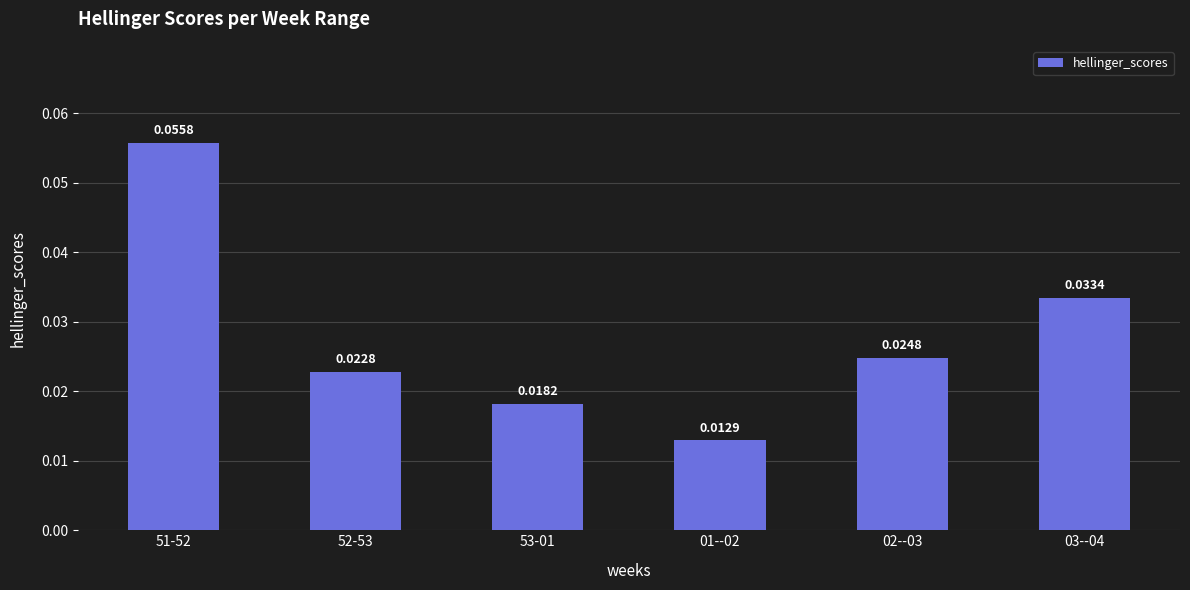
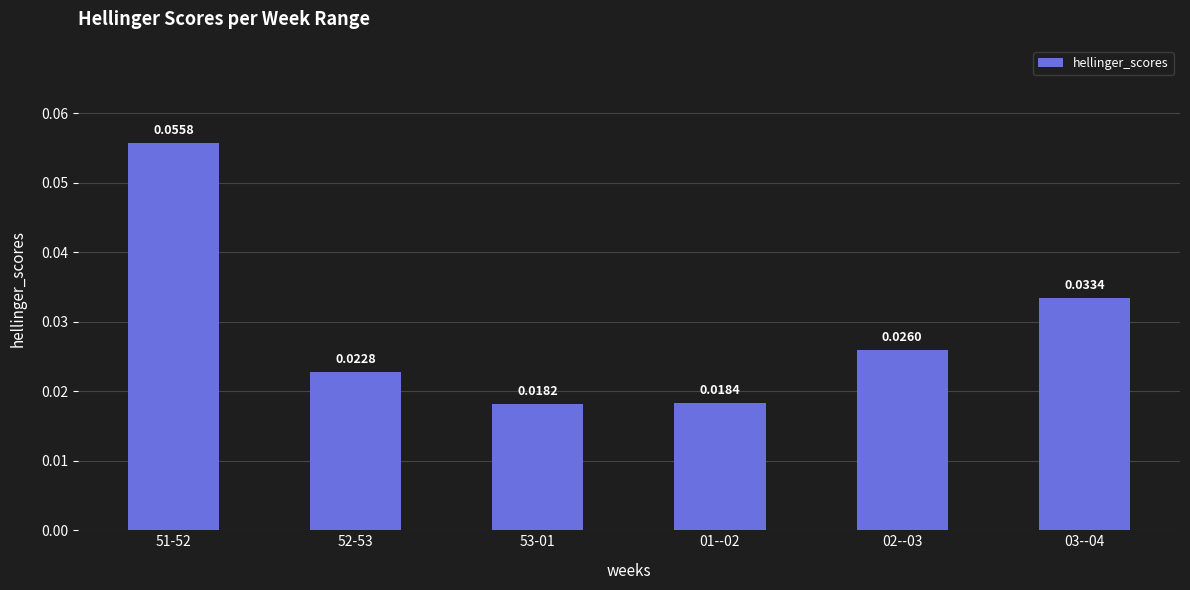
  {
    "51-52": 0.0558,
    "52-53": 0.0228,
    "53-01": 0.0182,
-   "01--02": 0.0129,
-   "02--03": 0.0248,
+   "01--02": 0.0184,
+   "02--03": 0.0260,
    "03--04": 0.0334
  }
